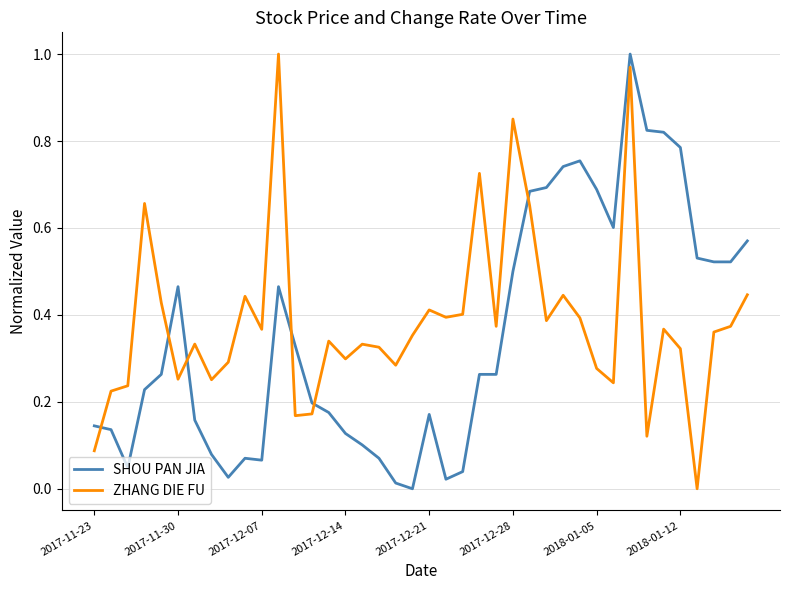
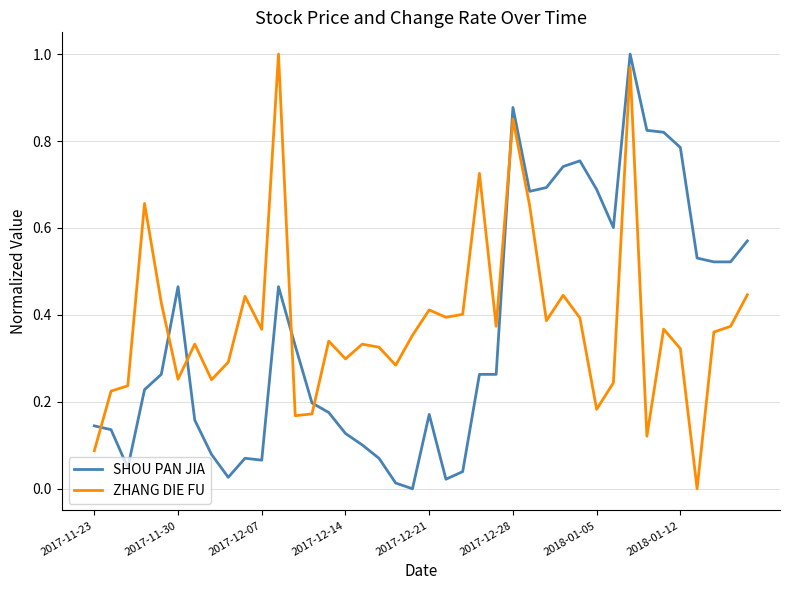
  {
    "SHOU PAN JIA": {
      "2017-11-23": 0.14,
      "2017-11-30": 0.46,
      "2017-12-07": 0.07,
      "2017-12-14": 0.13,
      "2017-12-21": 0.17,
-     "2017-12-28": 0.50,
+     "2017-12-28": 0.88,
      "2018-01-05": 0.69,
      "2018-01-12": 0.79
    },
    "ZHANG DIE FU": {
      "2017-11-23": 0.09,
      "2017-11-30": 0.25,
      "2017-12-07": 0.37,
      "2017-12-14": 0.30,
      "2017-12-21": 0.41,
      "2017-12-28": 0.85,
-     "2018-01-05": 0.28,
+     "2018-01-05": 0.18,
      "2018-01-12": 0.32
    }
  }
